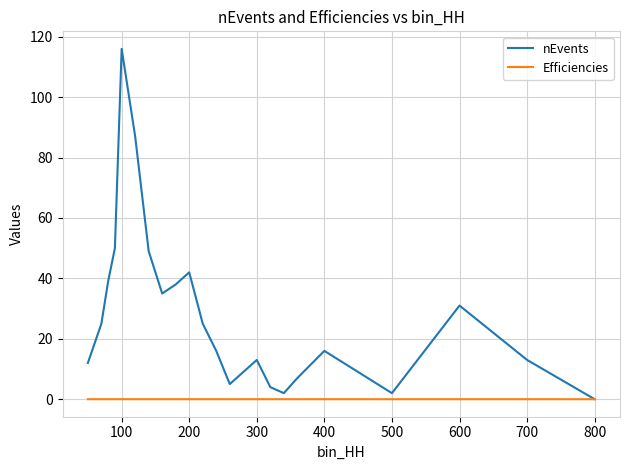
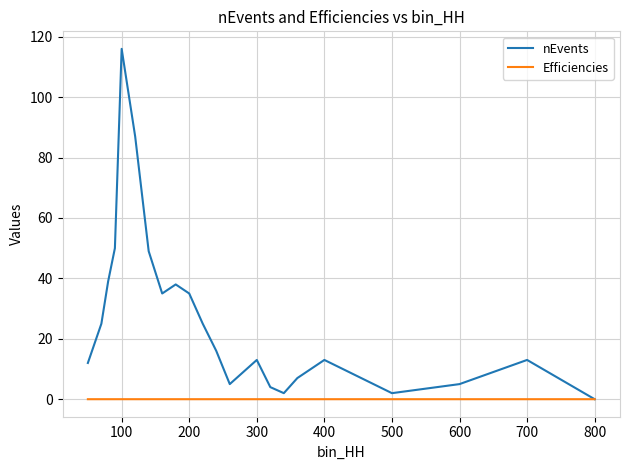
  {
    "nEvents": {
      "100": 116,
-     "200": 42,
+     "200": 35,
      "300": 13,
-     "400": 16,
+     "400": 13,
      "500": 2,
-     "600": 31,
+     "600": 5,
      "700": 13
    },
    "Efficiencies": {
      "100": 0,
      "200": 0,
      "300": 0,
      "400": 0,
      "500": 0,
      "600": 0,
      "700": 0
    }
  }
